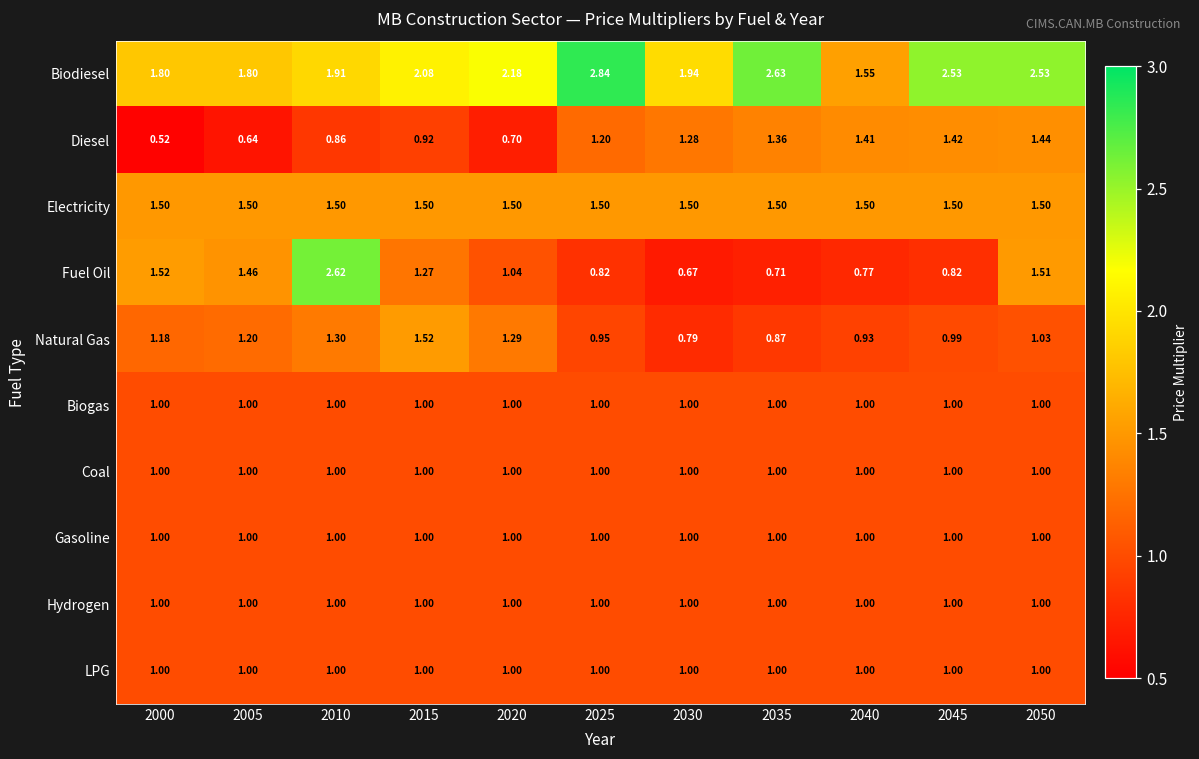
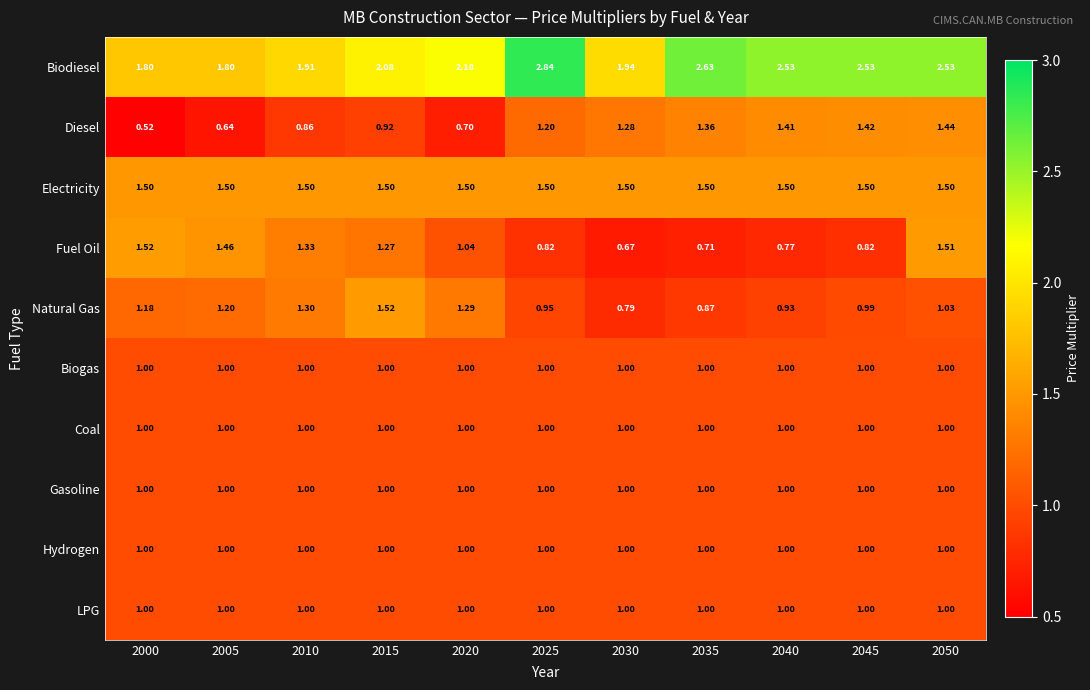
  {
    "Biodiesel": {
      "2000": 1.80,
      "2005": 1.80,
      "2010": 1.91,
      "2015": 2.08,
      "2020": 2.18,
      "2025": 2.84,
      "2030": 1.94,
      "2035": 2.63,
-     "2040": 1.55,
+     "2040": 2.53,
      "2045": 2.53,
      "2050": 2.53
    },
    "Diesel": {
      "2000": 0.52,
      "2005": 0.64,
      "2010": 0.86,
      "2015": 0.92,
      "2020": 0.70,
      "2025": 1.20,
      "2030": 1.28,
      "2035": 1.36,
      "2040": 1.41,
      "2045": 1.42,
      "2050": 1.44
    },
    "Electricity": {
      "2000": 1.50,
      "2005": 1.50,
      "2010": 1.50,
      "2015": 1.50,
      "2020": 1.50,
      "2025": 1.50,
      "2030": 1.50,
      "2035": 1.50,
      "2040": 1.50,
      "2045": 1.50,
      "2050": 1.50
    },
    "Fuel Oil": {
      "2000": 1.52,
      "2005": 1.46,
-     "2010": 2.62,
+     "2010": 1.33,
      "2015": 1.27,
      "2020": 1.04,
      "2025": 0.82,
      "2030": 0.67,
      "2035": 0.71,
      "2040": 0.77,
      "2045": 0.82,
      "2050": 1.51
    },
    "Natural Gas": {
      "2000": 1.18,
      "2005": 1.20,
      "2010": 1.30,
      "2015": 1.52,
      "2020": 1.29,
      "2025": 0.95,
      "2030": 0.79,
      "2035": 0.87,
      "2040": 0.93,
      "2045": 0.99,
      "2050": 1.03
    },
    "Biogas": {
      "2000": 1.00,
      "2005": 1.00,
      "2010": 1.00,
      "2015": 1.00,
      "2020": 1.00,
      "2025": 1.00,
      "2030": 1.00,
      "2035": 1.00,
      "2040": 1.00,
      "2045": 1.00,
      "2050": 1.00
    },
    "Coal": {
      "2000": 1.00,
      "2005": 1.00,
      "2010": 1.00,
      "2015": 1.00,
      "2020": 1.00,
      "2025": 1.00,
      "2030": 1.00,
      "2035": 1.00,
      "2040": 1.00,
      "2045": 1.00,
      "2050": 1.00
    },
    "Gasoline": {
      "2000": 1.00,
      "2005": 1.00,
      "2010": 1.00,
      "2015": 1.00,
      "2020": 1.00,
      "2025": 1.00,
      "2030": 1.00,
      "2035": 1.00,
      "2040": 1.00,
      "2045": 1.00,
      "2050": 1.00
    },
    "Hydrogen": {
      "2000": 1.00,
      "2005": 1.00,
      "2010": 1.00,
      "2015": 1.00,
      "2020": 1.00,
      "2025": 1.00,
      "2030": 1.00,
      "2035": 1.00,
      "2040": 1.00,
      "2045": 1.00,
      "2050": 1.00
    },
    "LPG": {
      "2000": 1.00,
      "2005": 1.00,
      "2010": 1.00,
      "2015": 1.00,
      "2020": 1.00,
      "2025": 1.00,
      "2030": 1.00,
      "2035": 1.00,
      "2040": 1.00,
      "2045": 1.00,
      "2050": 1.00
    }
  }
